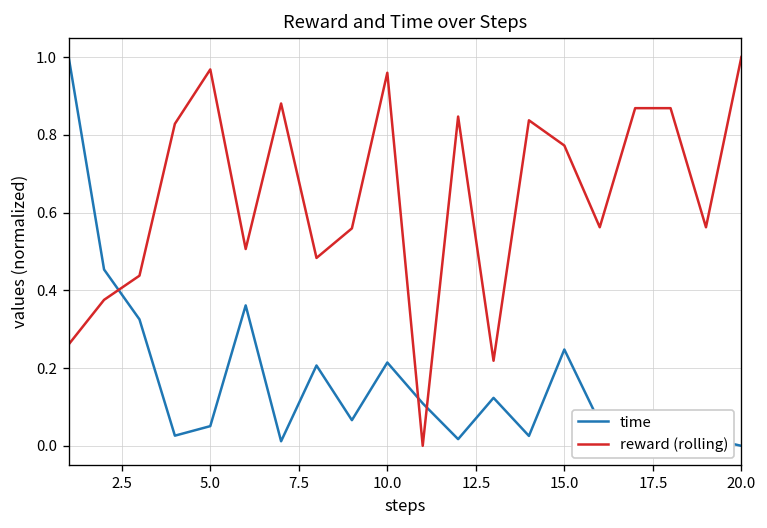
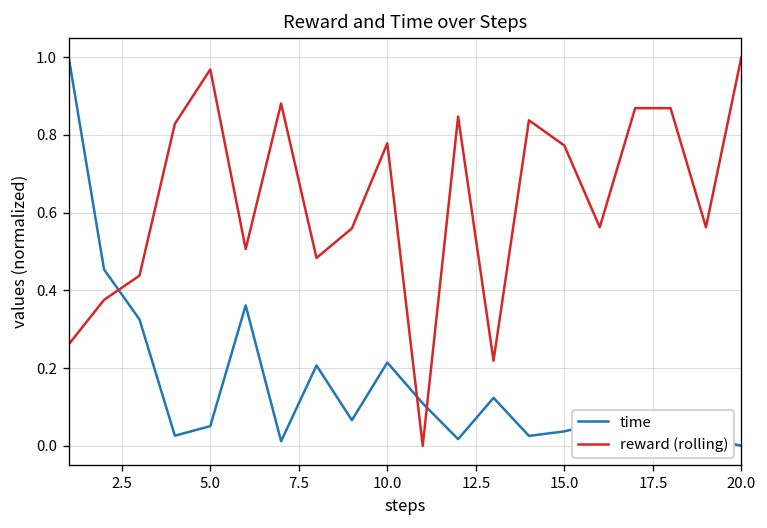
  {
    "time": {
      "5.0": 0.05,
      "10.0": 0.21,
-     "15.0": 0.25,
+     "15.0": 0.04,
      "20.0": 0.00
    },
    "reward (rolling)": {
      "5.0": 0.97,
-     "10.0": 0.96,
+     "10.0": 0.78,
      "15.0": 0.77,
      "20.0": 1.00
    }
  }
